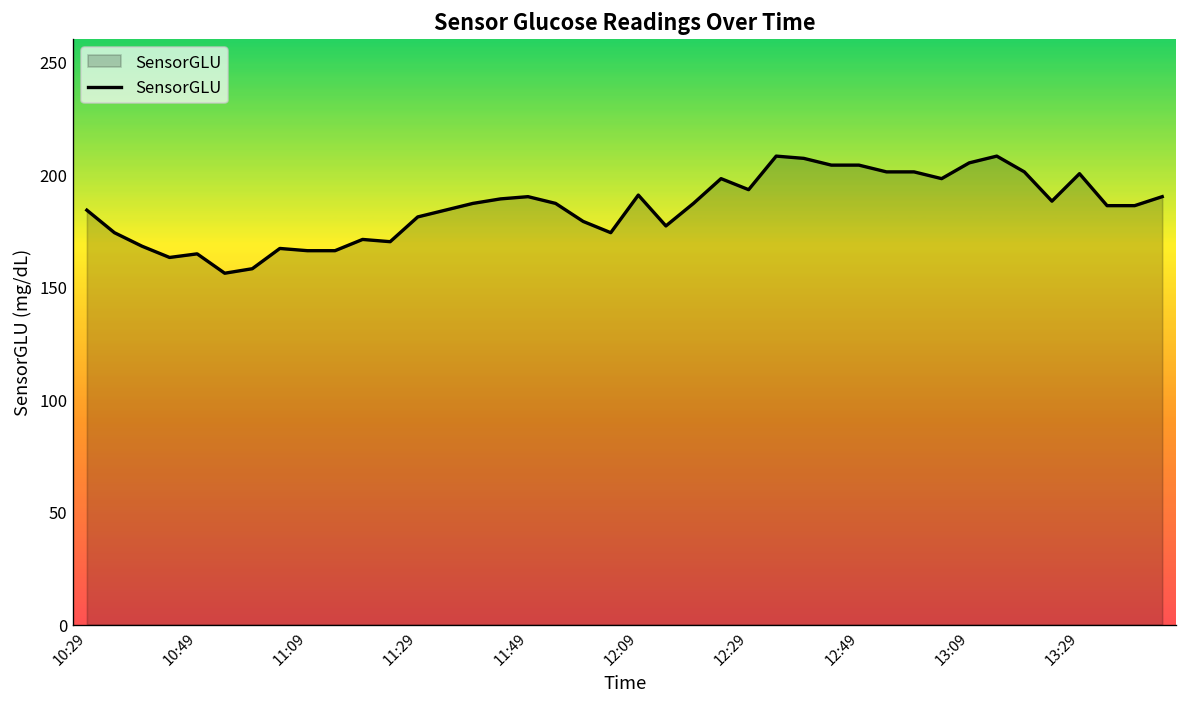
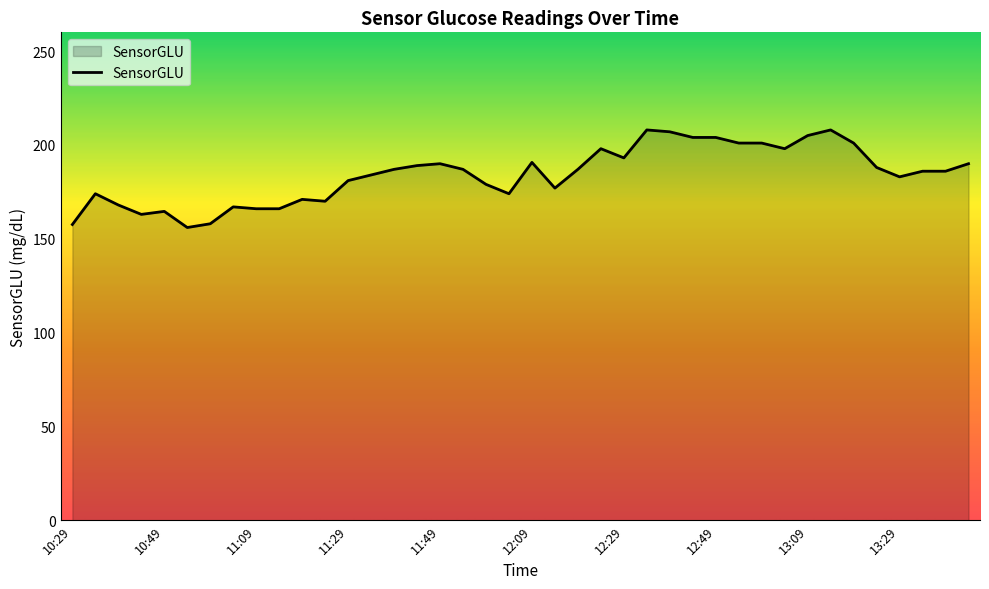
  {
-   "10:29": 184,
+   "10:29": 158,
    "10:49": 165,
    "11:09": 166,
    "11:29": 181,
    "11:49": 190,
    "12:09": 191,
    "12:29": 193,
    "12:49": 204,
    "13:09": 205,
-   "13:29": 200
+   "13:29": 183
  }
